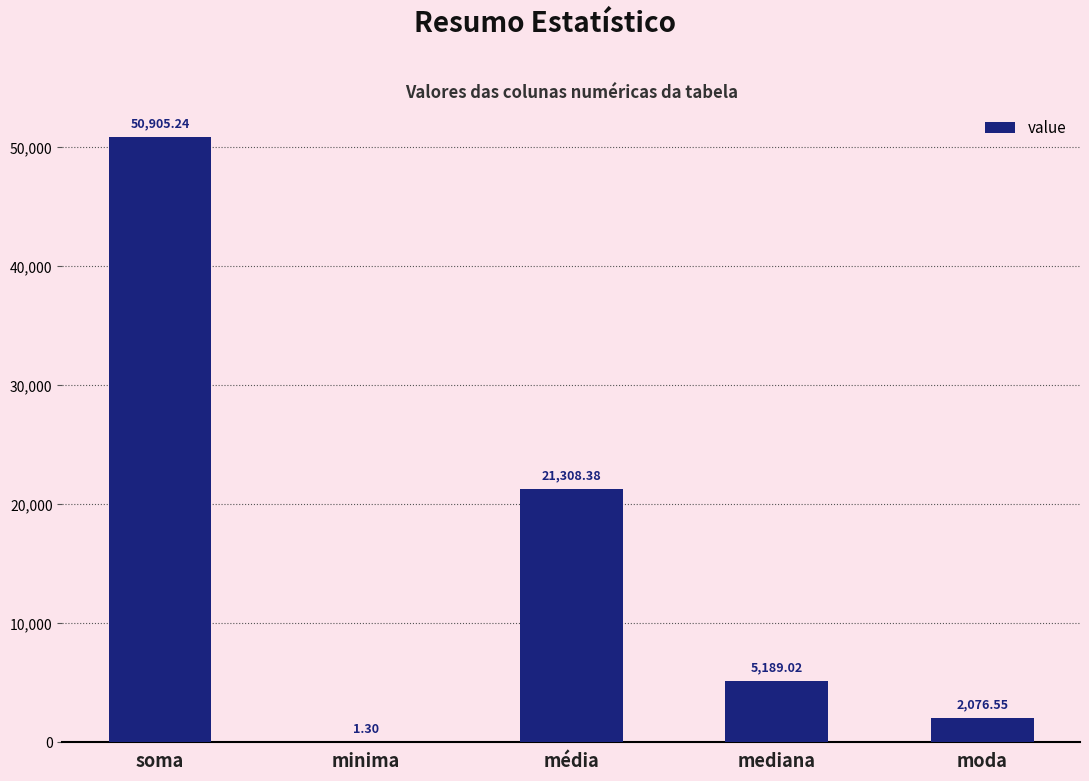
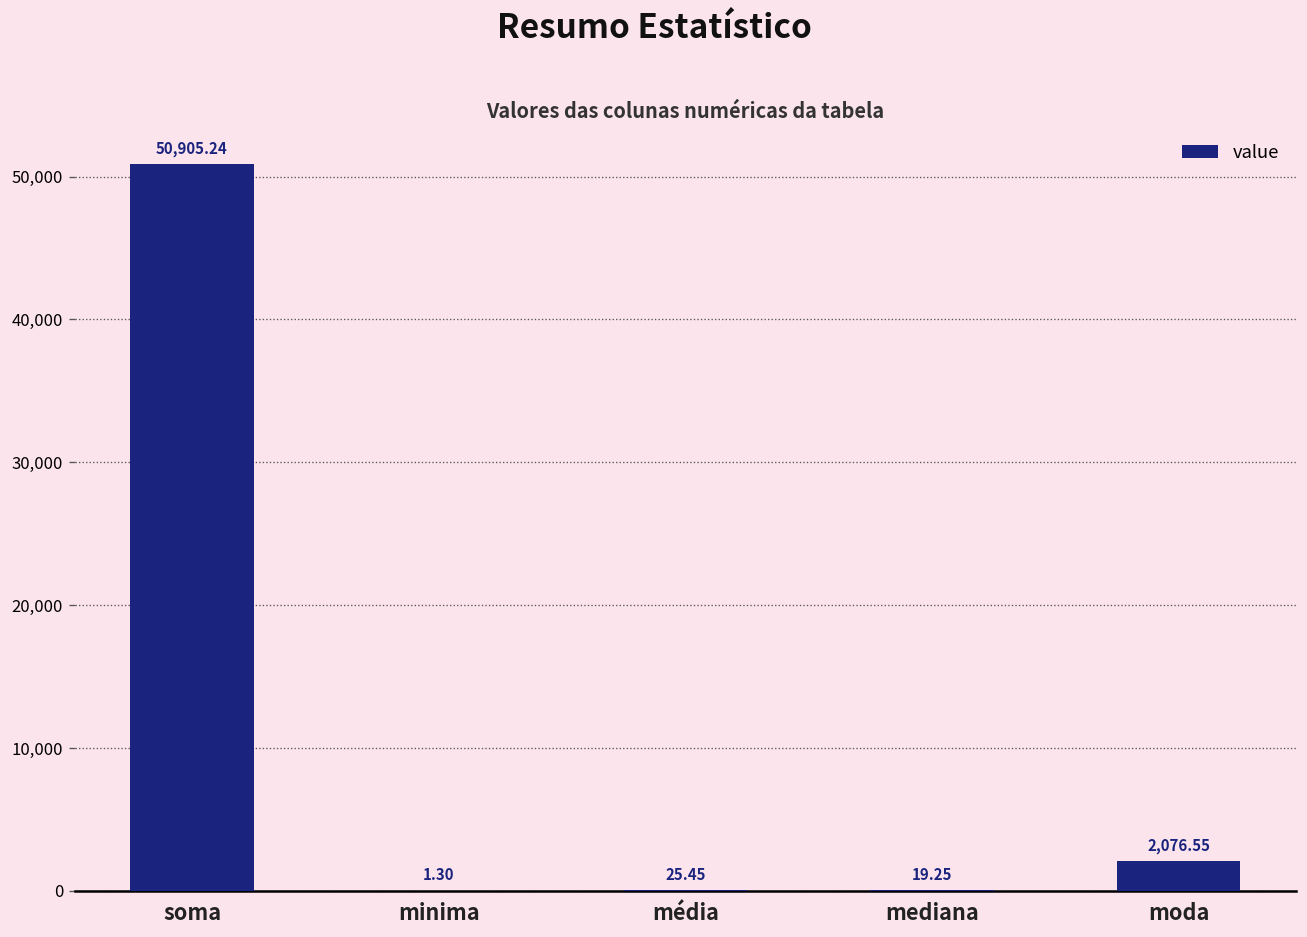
  {
    "soma": "50,905.24",
    "minima": "1.30",
-   "média": "21,308.38",
-   "mediana": "5,189.02",
+   "média": "25.45",
+   "mediana": "19.25",
    "moda": "2,076.55"
  }
